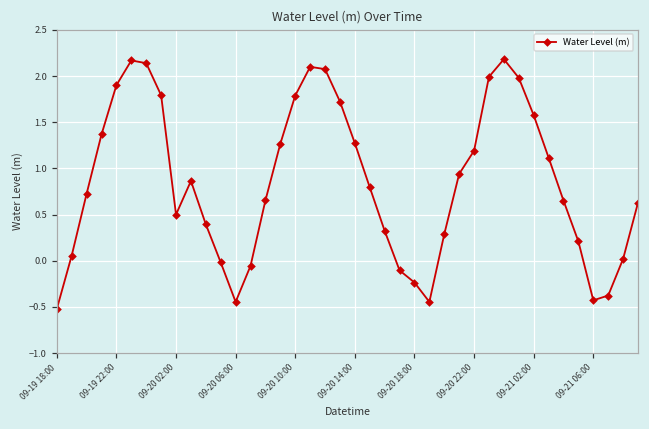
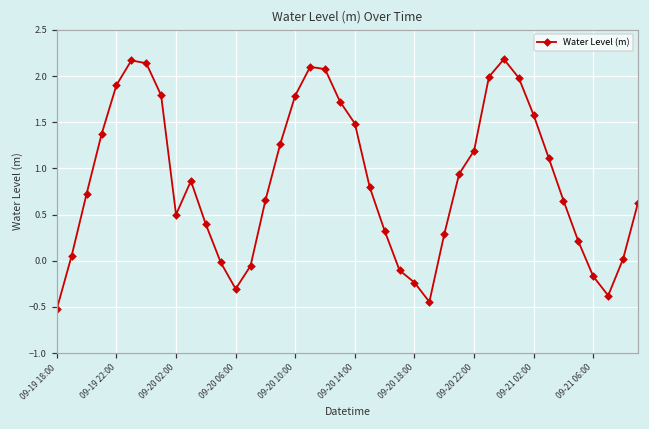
  {
    "09-19 18:00": -0.5,
    "09-19 22:00": 1.9,
    "09-20 02:00": 0.5,
-   "09-20 06:00": -0.4,
+   "09-20 06:00": -0.3,
    "09-20 10:00": 1.8,
-   "09-20 14:00": 1.3,
+   "09-20 14:00": 1.5,
    "09-20 18:00": -0.2,
    "09-20 22:00": 1.2,
    "09-21 02:00": 1.6,
-   "09-21 06:00": -0.4
+   "09-21 06:00": -0.2
  }
